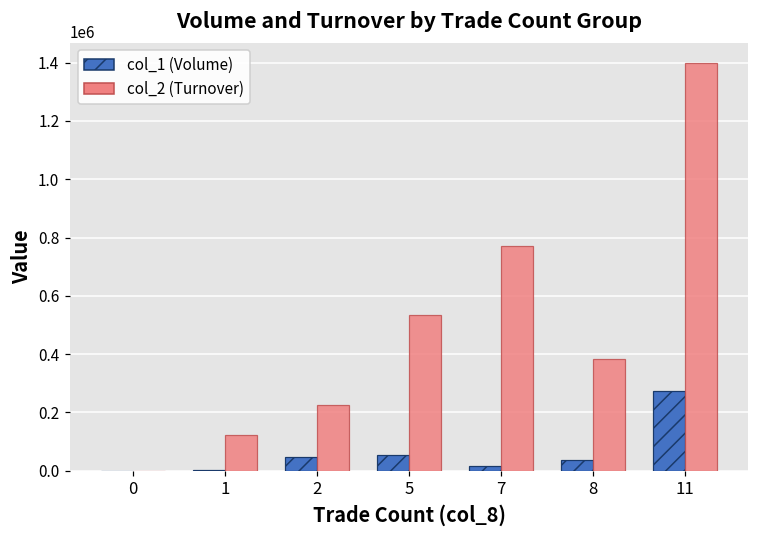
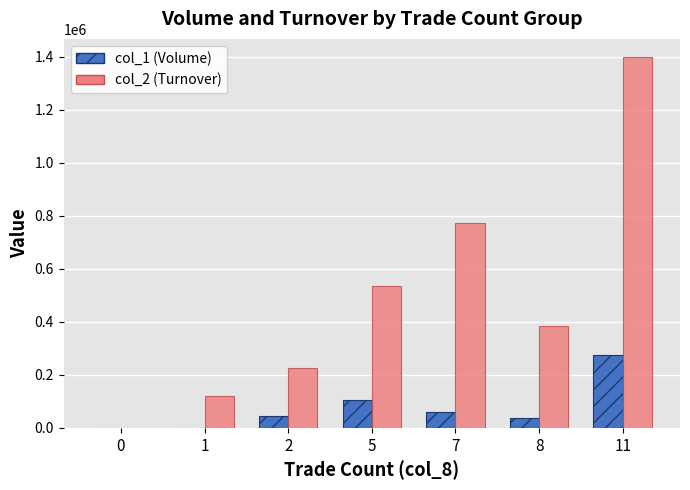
  {
    "col_1 (Volume)": {
      "0": 0,
      "2": 50000,
-     "5": 50000,
-     "7": 20000,
+     "5": 110000,
+     "7": 60000,
      "8": 40000,
      "11": 270000
    },
    "col_2 (Turnover)": {
      "0": 0,
      "1": 120000,
      "2": 230000,
      "5": 540000,
      "7": 770000,
      "8": 380000,
      "11": 1400000
    }
  }
